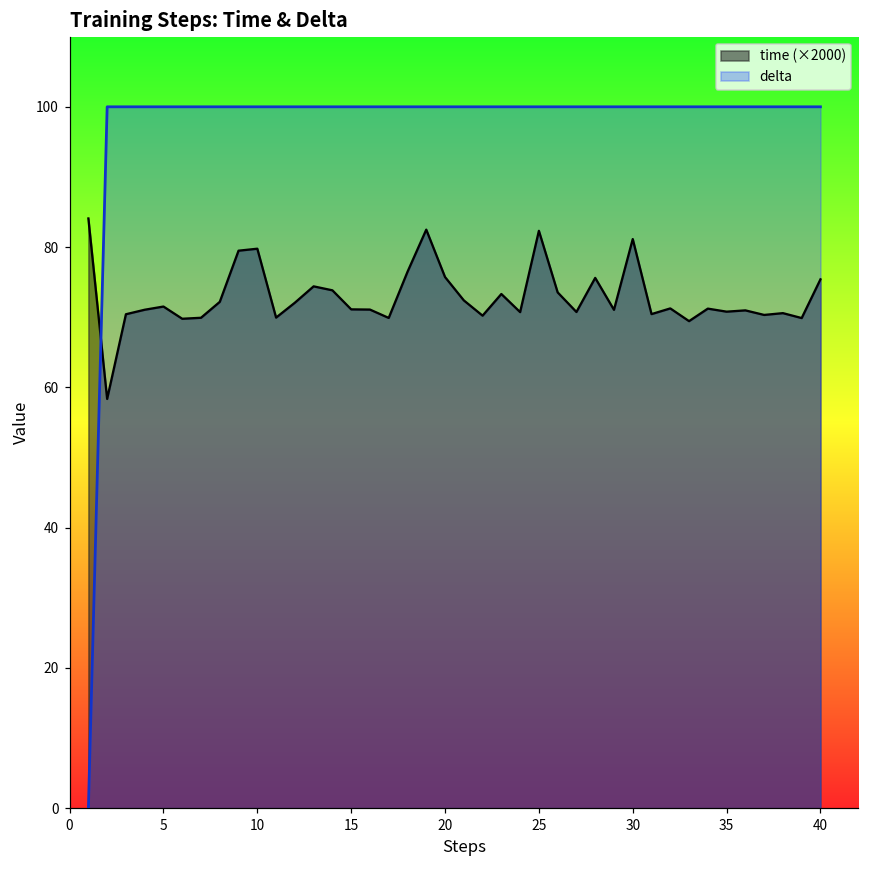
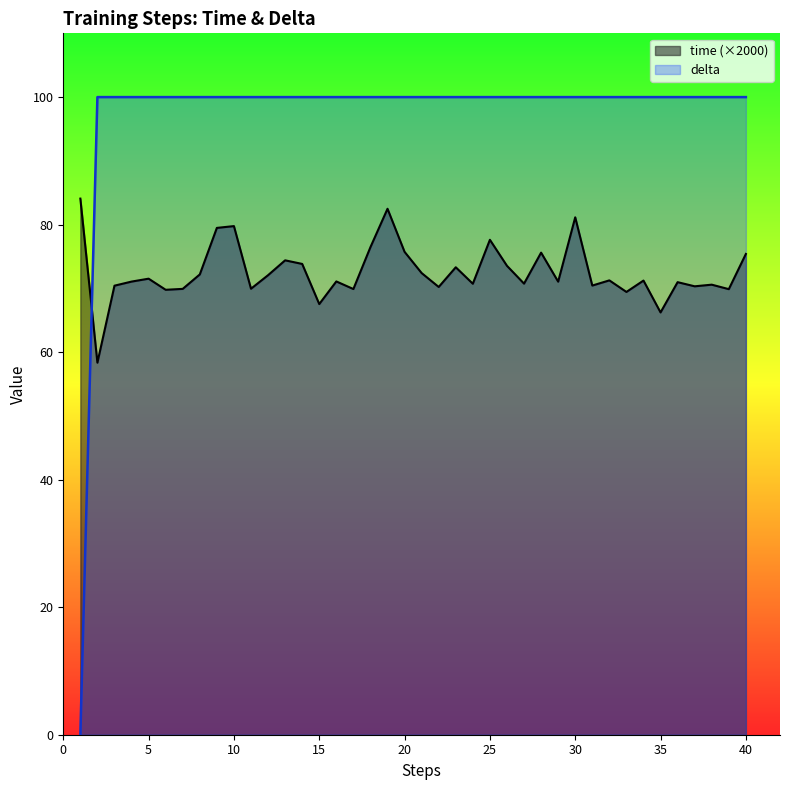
  {
    "time (×2000)": {
      "5": 72,
      "10": 80,
-     "15": 71,
+     "15": 68,
      "20": 76,
-     "25": 82,
+     "25": 78,
      "30": 81,
-     "35": 71,
+     "35": 66,
      "40": 75
    },
    "delta": {
      "5": 100,
      "10": 100,
      "15": 100,
      "20": 100,
      "25": 100,
      "30": 100,
      "35": 100,
      "40": 100
    }
  }
